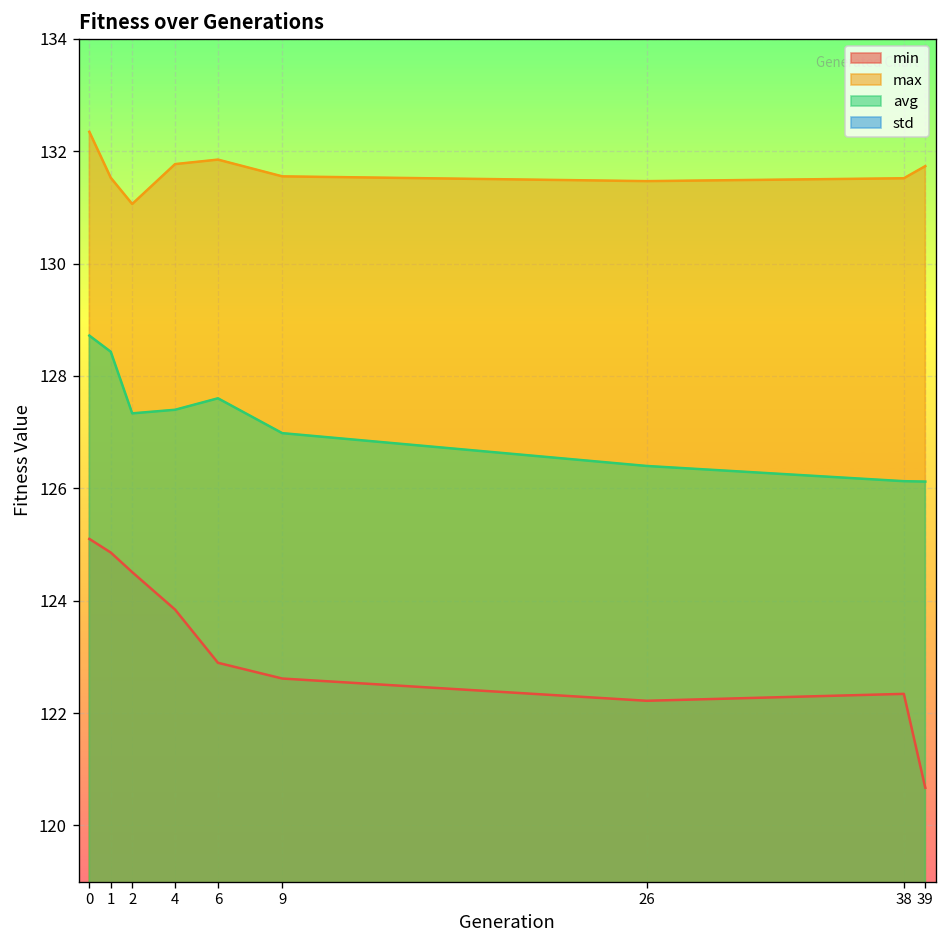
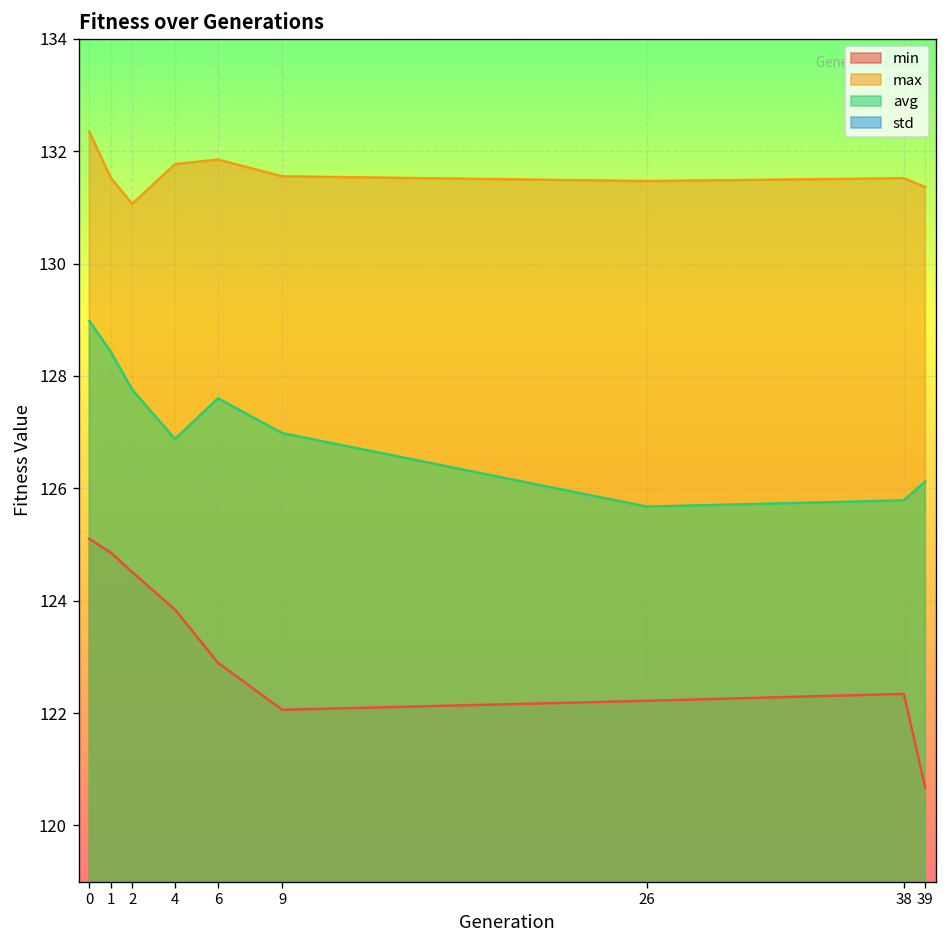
  {
    "min": {
      "0": 125.1,
      "1": 124.9,
      "2": 124.5,
      "4": 123.8,
      "6": 122.9,
-     "9": 122.6,
+     "9": 122.1,
      "26": 122.2,
      "38": 122.3,
      "39": 120.7
    },
    "max": {
      "0": 132.3,
      "1": 131.5,
      "2": 131.1,
      "4": 131.8,
      "6": 131.9,
      "9": 131.6,
      "26": 131.5,
      "38": 131.5,
-     "39": 131.7
+     "39": 131.4
    },
    "avg": {
-     "0": 128.7,
+     "0": 129.0,
      "1": 128.4,
-     "2": 127.3,
-     "4": 127.4,
+     "2": 127.8,
+     "4": 126.9,
      "6": 127.6,
      "9": 127.0,
-     "26": 126.4,
-     "38": 126.1,
+     "26": 125.7,
+     "38": 125.8,
      "39": 126.1
    }
  }
